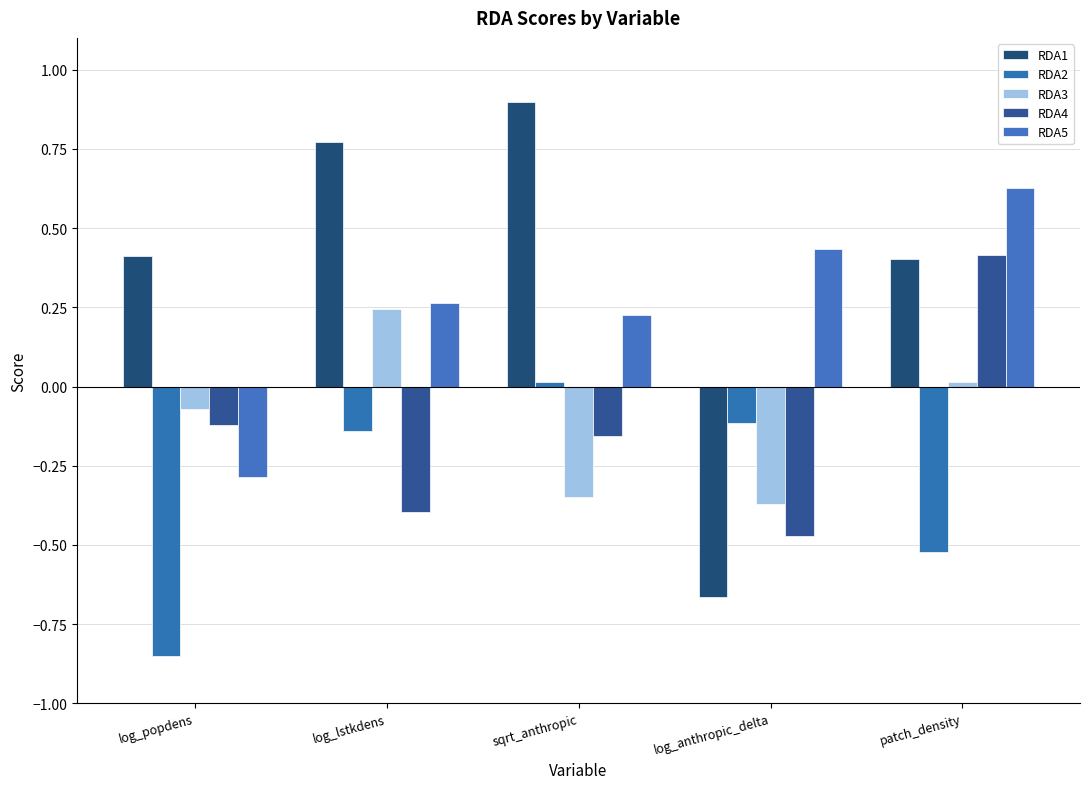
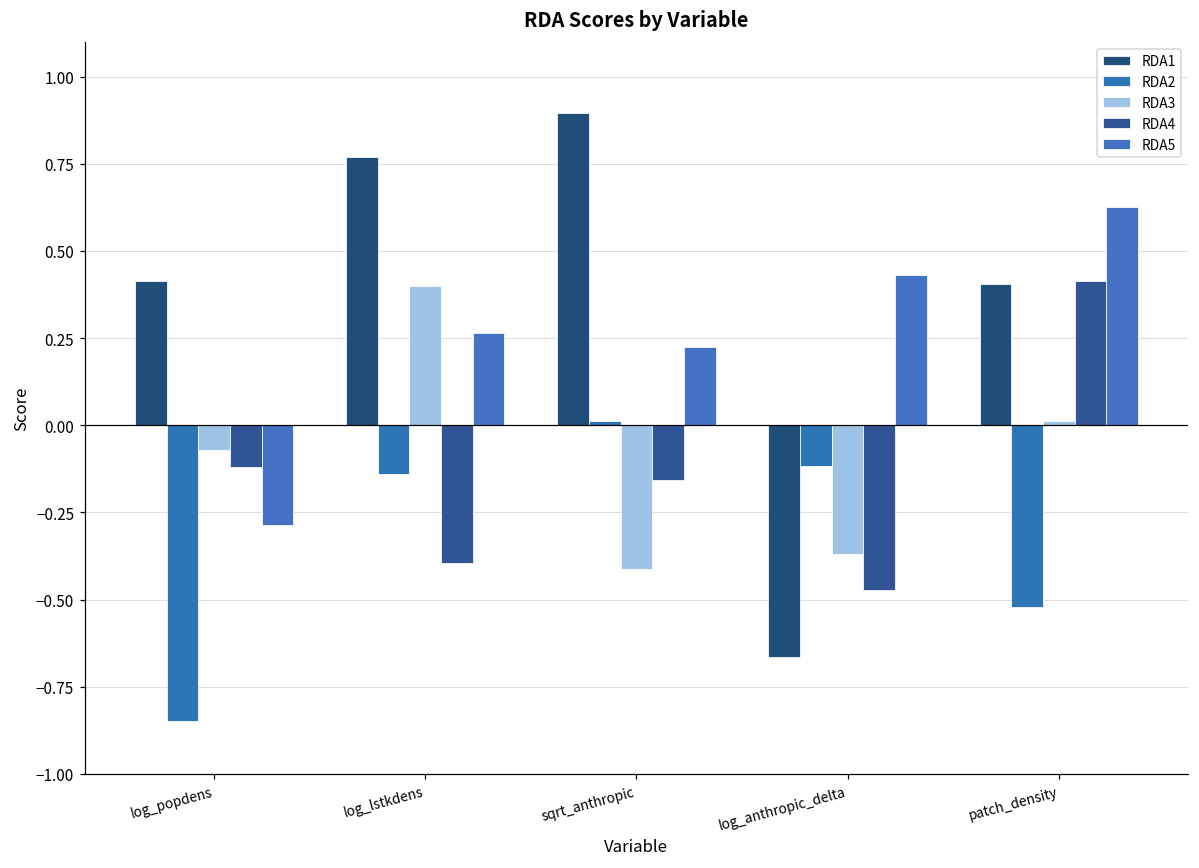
  {
    "RDA3": {
      "log_popdens": -0.07,
-     "log_lstkdens": 0.24,
-     "sqrt_anthropic": -0.35,
+     "log_lstkdens": 0.40,
+     "sqrt_anthropic": -0.41,
      "log_anthropic_delta": -0.37,
      "patch_density": 0.01
    }
  }
